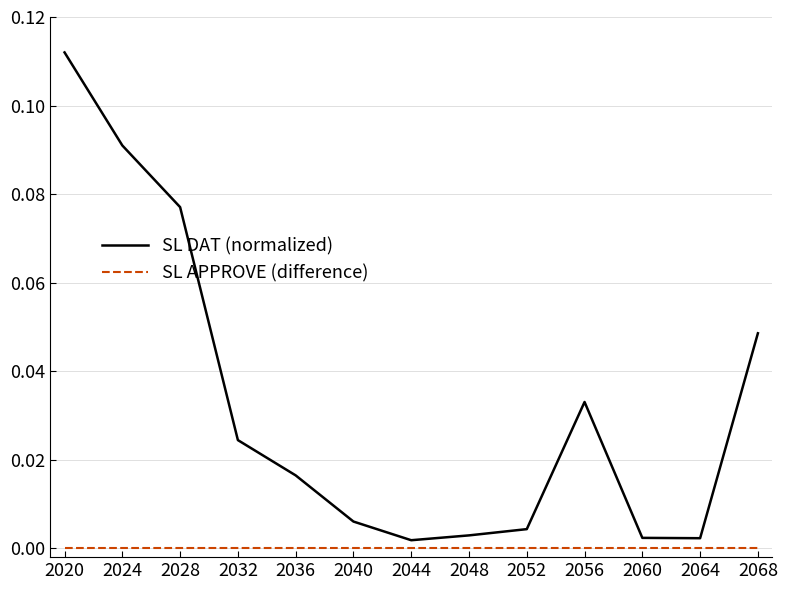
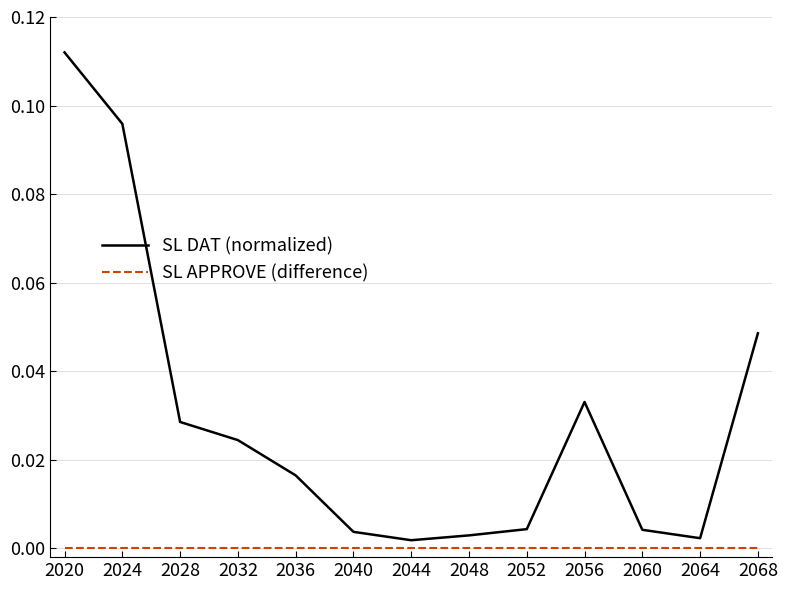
  {
    "SL DAT (normalized)": {
      "2020": 0.112,
-     "2024": 0.091,
-     "2028": 0.077,
+     "2024": 0.096,
+     "2028": 0.029,
      "2032": 0.024,
      "2036": 0.016,
-     "2040": 0.006,
+     "2040": 0.004,
      "2044": 0.002,
      "2048": 0.003,
      "2052": 0.004,
      "2056": 0.033,
-     "2060": 0.002,
+     "2060": 0.004,
      "2064": 0.002,
      "2068": 0.049
    },
    "SL APPROVE (difference)": {
      "2020": 0.000,
      "2024": 0.000,
      "2028": 0.000,
      "2032": 0.000,
      "2036": 0.000,
      "2040": 0.000,
      "2044": 0.000,
      "2048": 0.000,
      "2052": 0.000,
      "2056": 0.000,
      "2060": 0.000,
      "2064": 0.000,
      "2068": 0.000
    }
  }
